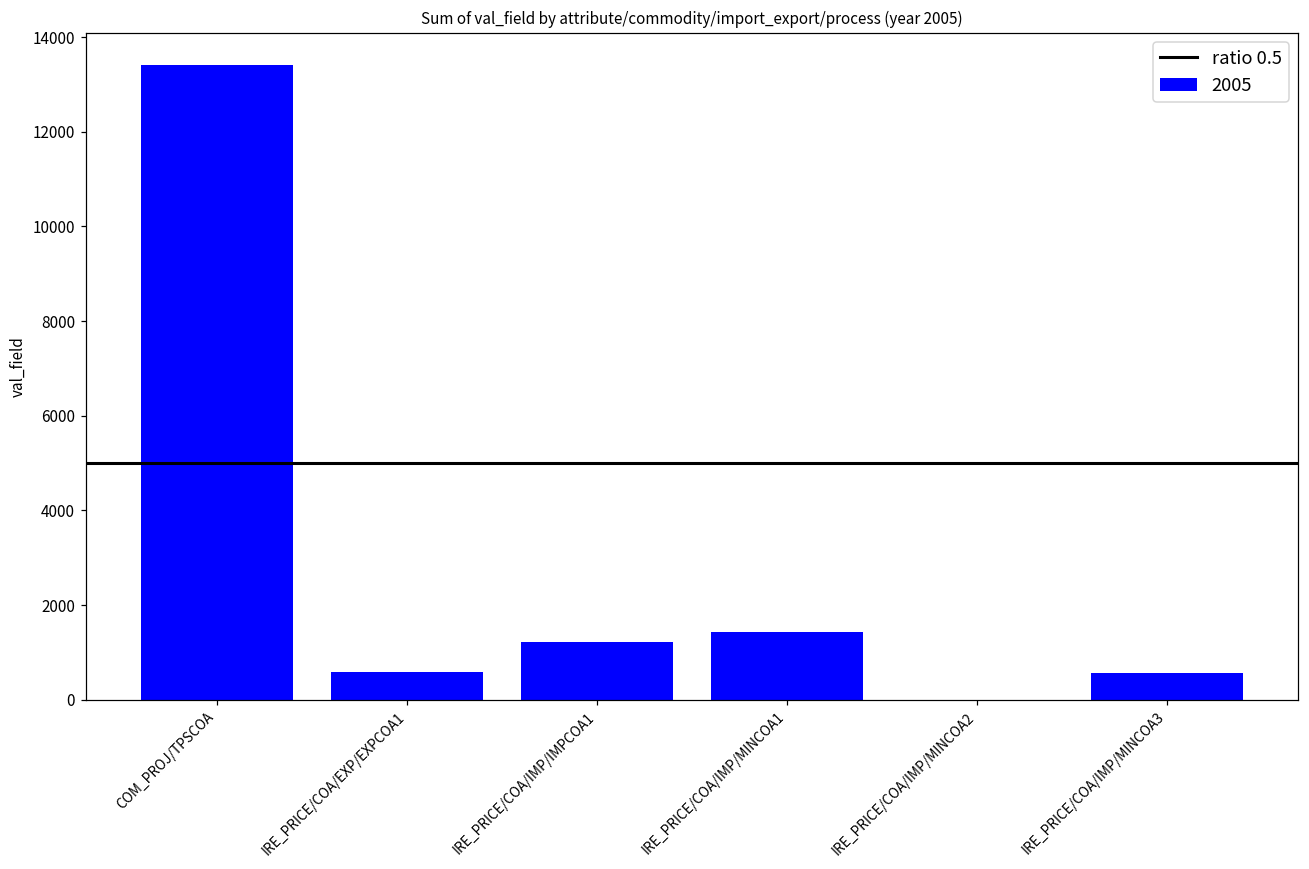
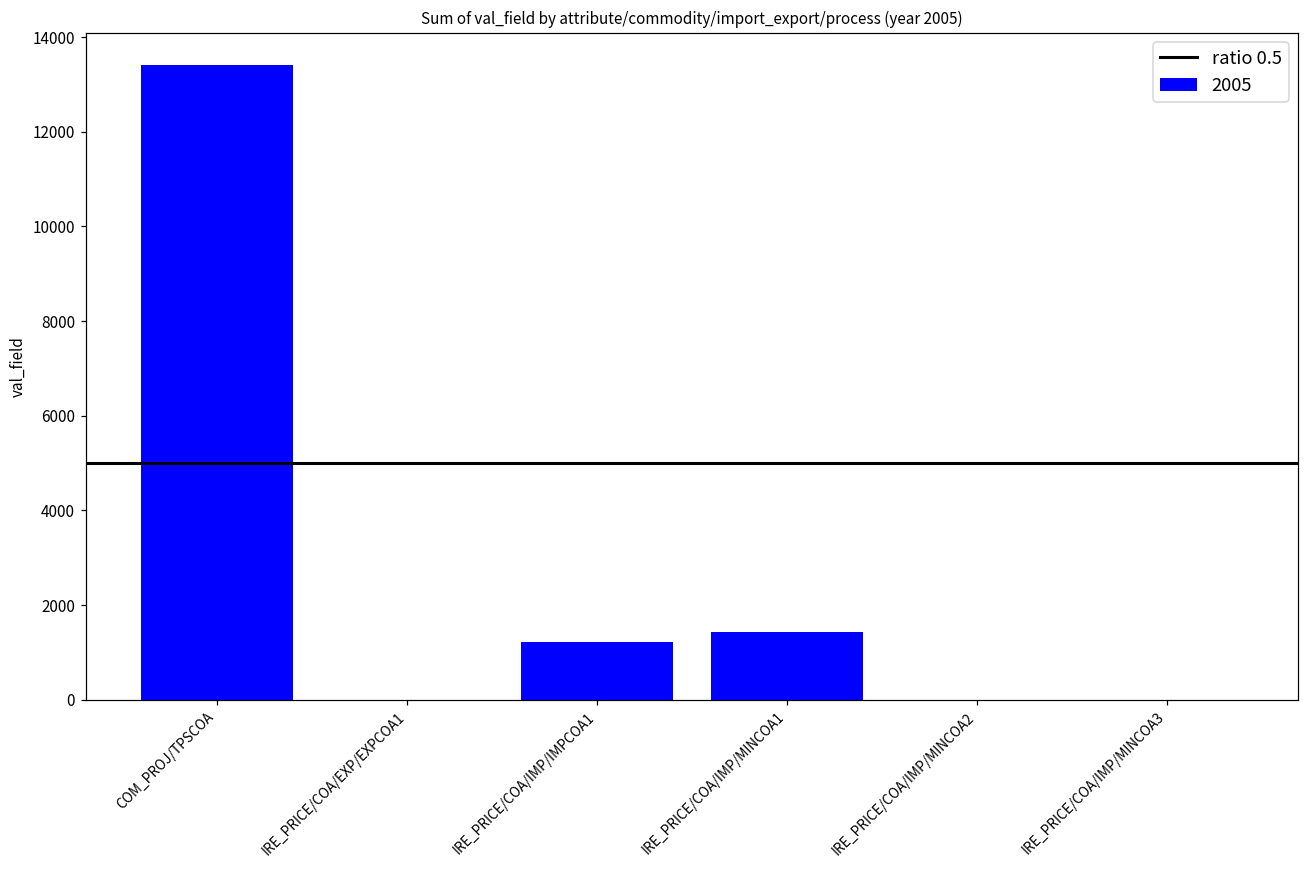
  {
    "COM_PROJ/TPSCOA": 13400,
-   "IRE_PRICE/COA/EXP/EXPCOA1": 600,
+   "IRE_PRICE/COA/EXP/EXPCOA1": 0,
    "IRE_PRICE/COA/IMP/IMPCOA1": 1200,
    "IRE_PRICE/COA/IMP/MINCOA1": 1400,
-   "IRE_PRICE/COA/IMP/MINCOA3": 600
+   "IRE_PRICE/COA/IMP/MINCOA3": 0
  }
